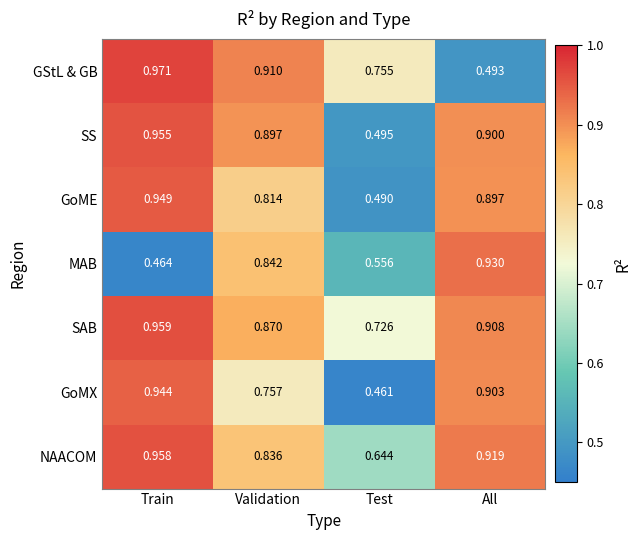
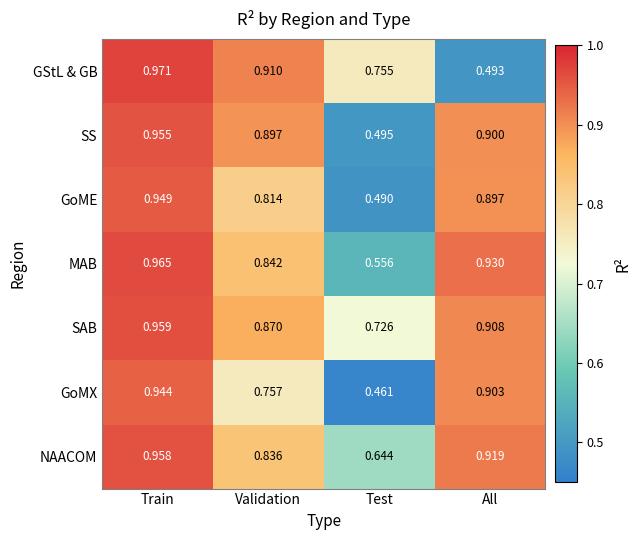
  {
    "GStL & GB": {
      "Train": 0.971,
      "Validation": 0.910,
      "Test": 0.755,
      "All": 0.493
    },
    "SS": {
      "Train": 0.955,
      "Validation": 0.897,
      "Test": 0.495,
      "All": 0.900
    },
    "GoME": {
      "Train": 0.949,
      "Validation": 0.814,
      "Test": 0.490,
      "All": 0.897
    },
    "MAB": {
-     "Train": 0.464,
+     "Train": 0.965,
      "Validation": 0.842,
      "Test": 0.556,
      "All": 0.930
    },
    "SAB": {
      "Train": 0.959,
      "Validation": 0.870,
      "Test": 0.726,
      "All": 0.908
    },
    "GoMX": {
      "Train": 0.944,
      "Validation": 0.757,
      "Test": 0.461,
      "All": 0.903
    },
    "NAACOM": {
      "Train": 0.958,
      "Validation": 0.836,
      "Test": 0.644,
      "All": 0.919
    }
  }
